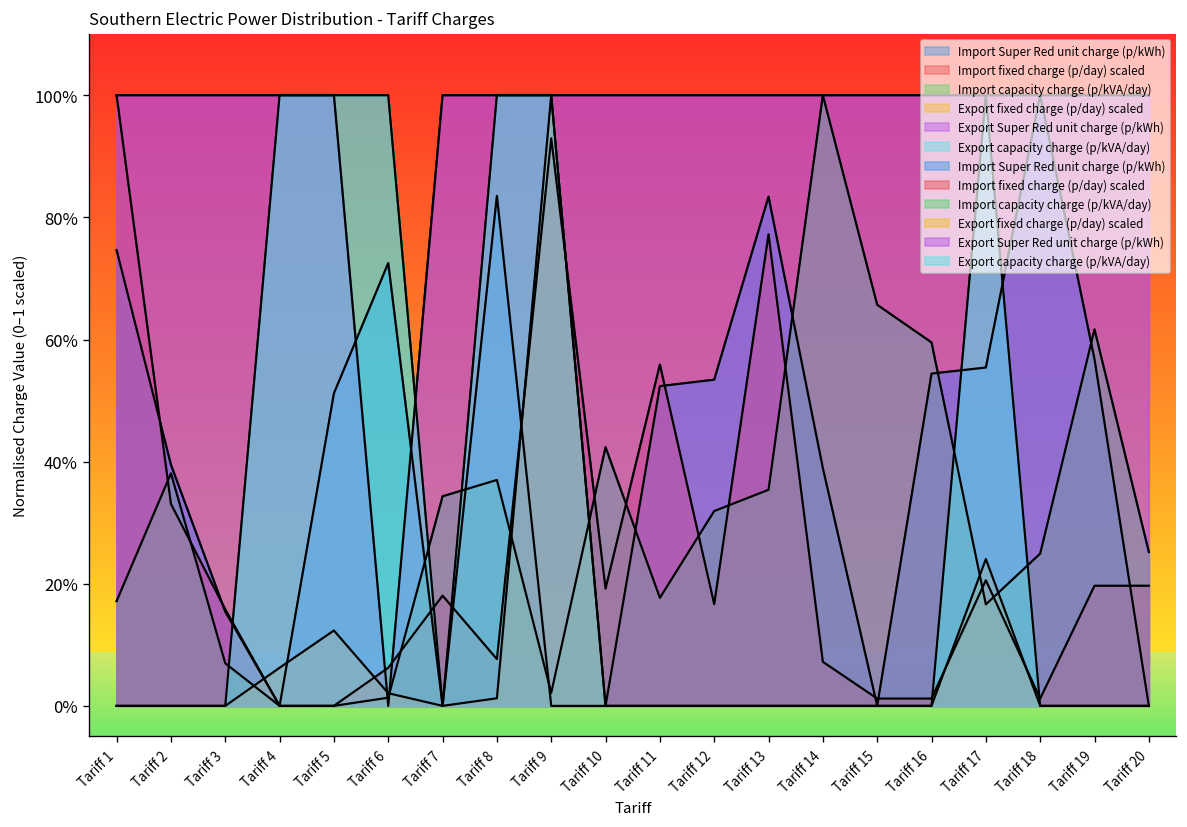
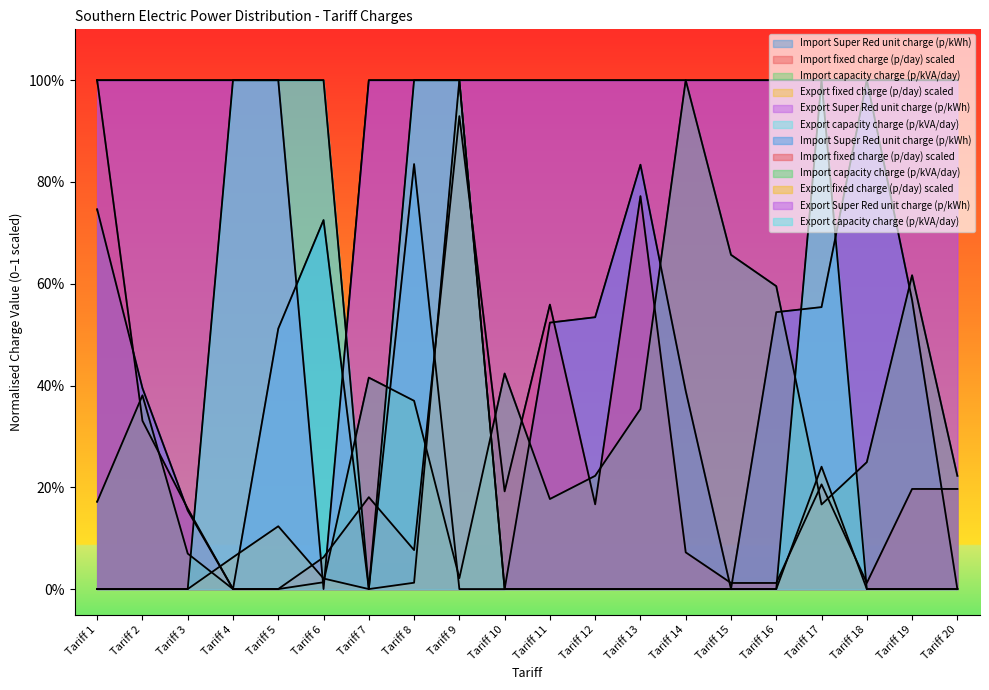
  {
    "Import fixed charge (p/day) scaled": {
      "Tariff 2": "33%",
      "Tariff 6": "6%",
      "Tariff 7": "18%",
      "Tariff 8": "8%",
      "Tariff 9": "93%",
      "Tariff 10": "19%",
      "Tariff 11": "56%",
      "Tariff 12": "17%",
      "Tariff 13": "77%",
      "Tariff 14": "7%",
      "Tariff 15": "1%",
      "Tariff 16": "1%",
      "Tariff 17": "21%",
      "Tariff 18": "1%",
      "Tariff 19": "20%",
      "Tariff 20": "20%"
    },
    "Import capacity charge (p/kVA/day)": {
      "Tariff 1": "17%",
      "Tariff 2": "38%",
      "Tariff 3": "7%",
      "Tariff 6": "1%",
-     "Tariff 7": "34%",
+     "Tariff 7": "42%",
      "Tariff 8": "37%",
      "Tariff 9": "2%",
      "Tariff 10": "42%",
      "Tariff 11": "18%",
-     "Tariff 12": "32%",
+     "Tariff 12": "22%",
      "Tariff 13": "35%",
      "Tariff 15": "66%",
      "Tariff 16": "60%",
      "Tariff 17": "17%",
      "Tariff 18": "25%",
      "Tariff 19": "62%",
-     "Tariff 20": "25%"
+     "Tariff 20": "22%"
    },
    "Export fixed charge (p/day) scaled": {
      "Tariff 4": "6%",
      "Tariff 5": "12%",
      "Tariff 6": "2%",
      "Tariff 8": "1%",
      "Tariff 17": "24%"
    },
    "Export Super Red unit charge (p/kWh)": {
      "Tariff 2": "100%",
      "Tariff 3": "100%",
      "Tariff 6": "0%",
      "Tariff 7": "100%",
      "Tariff 10": "100%",
      "Tariff 11": "100%",
      "Tariff 12": "100%",
      "Tariff 13": "100%",
      "Tariff 15": "100%"
    }
  }
